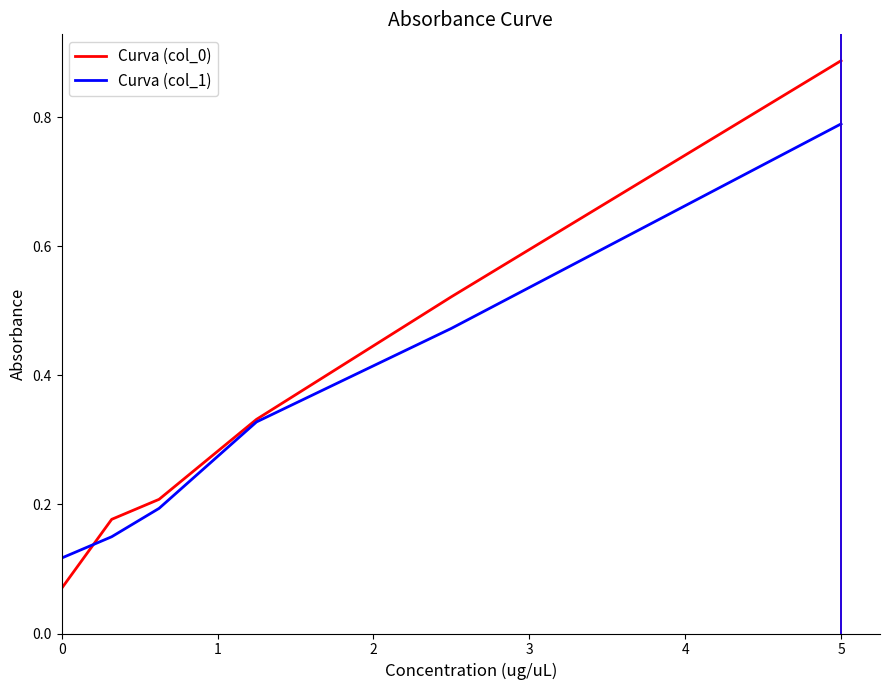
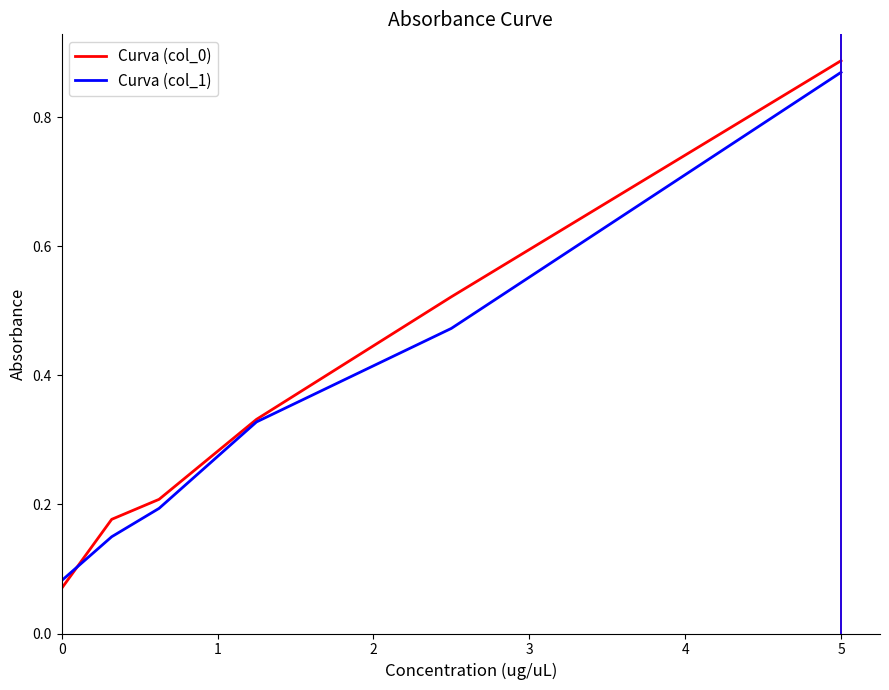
  {
    "Curva (col_0)": {
      "0": 0.07,
      "5": 0.89
    },
    "Curva (col_1)": {
-     "0": 0.12,
-     "5": 0.79
+     "0": 0.08,
+     "5": 0.87
    }
  }
